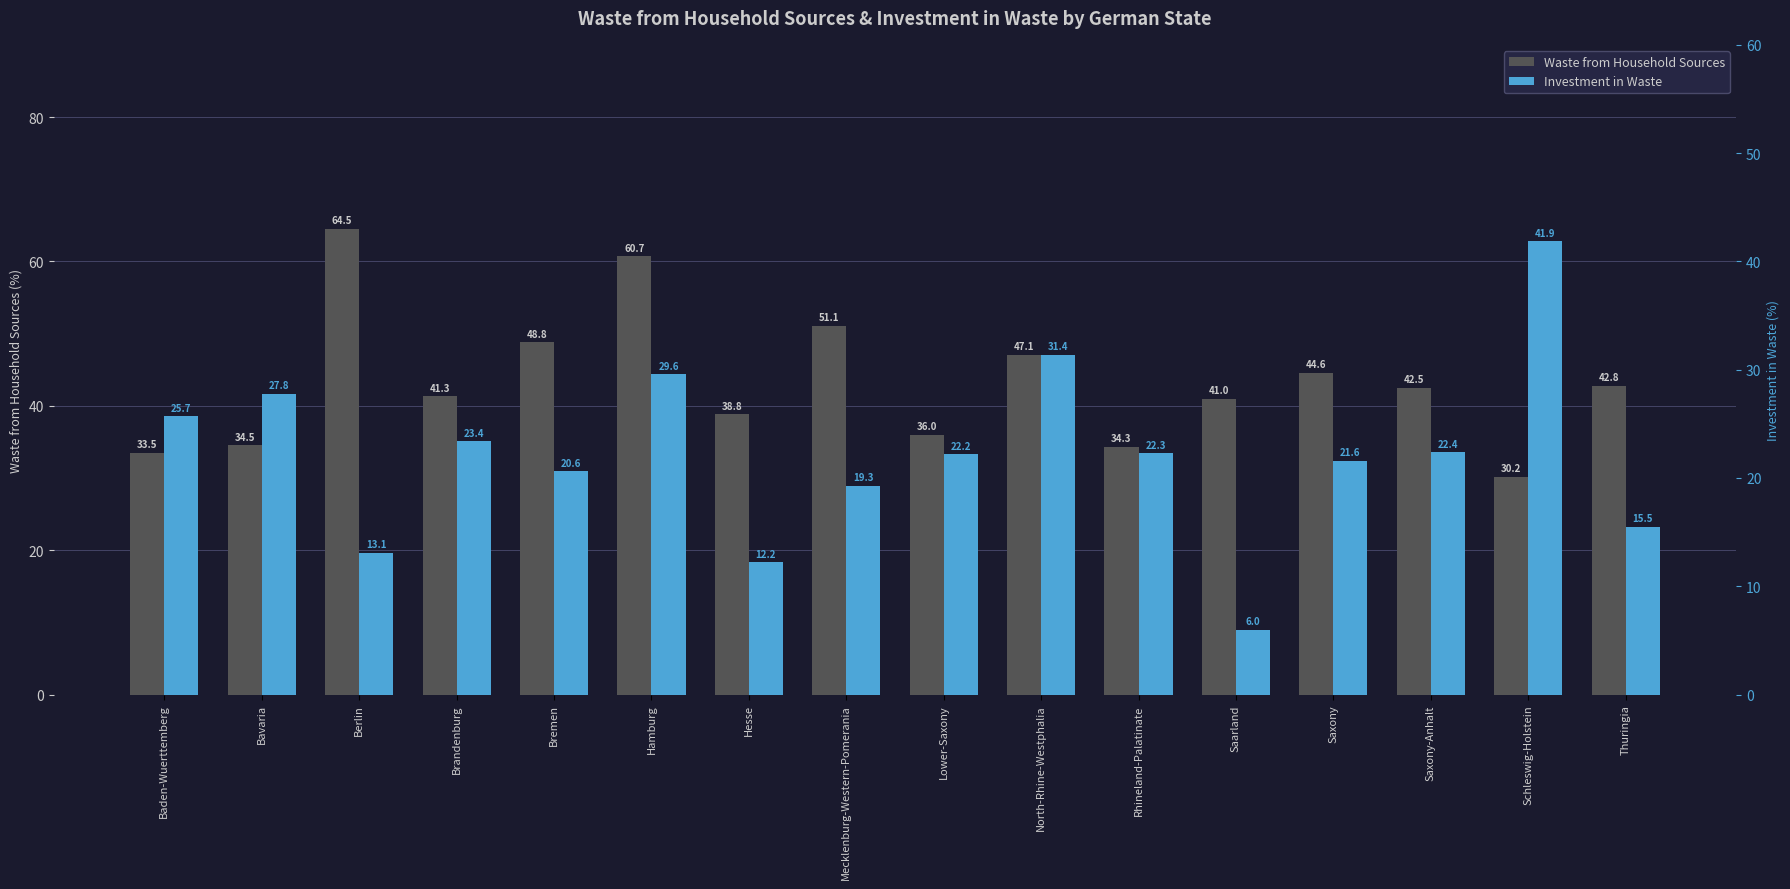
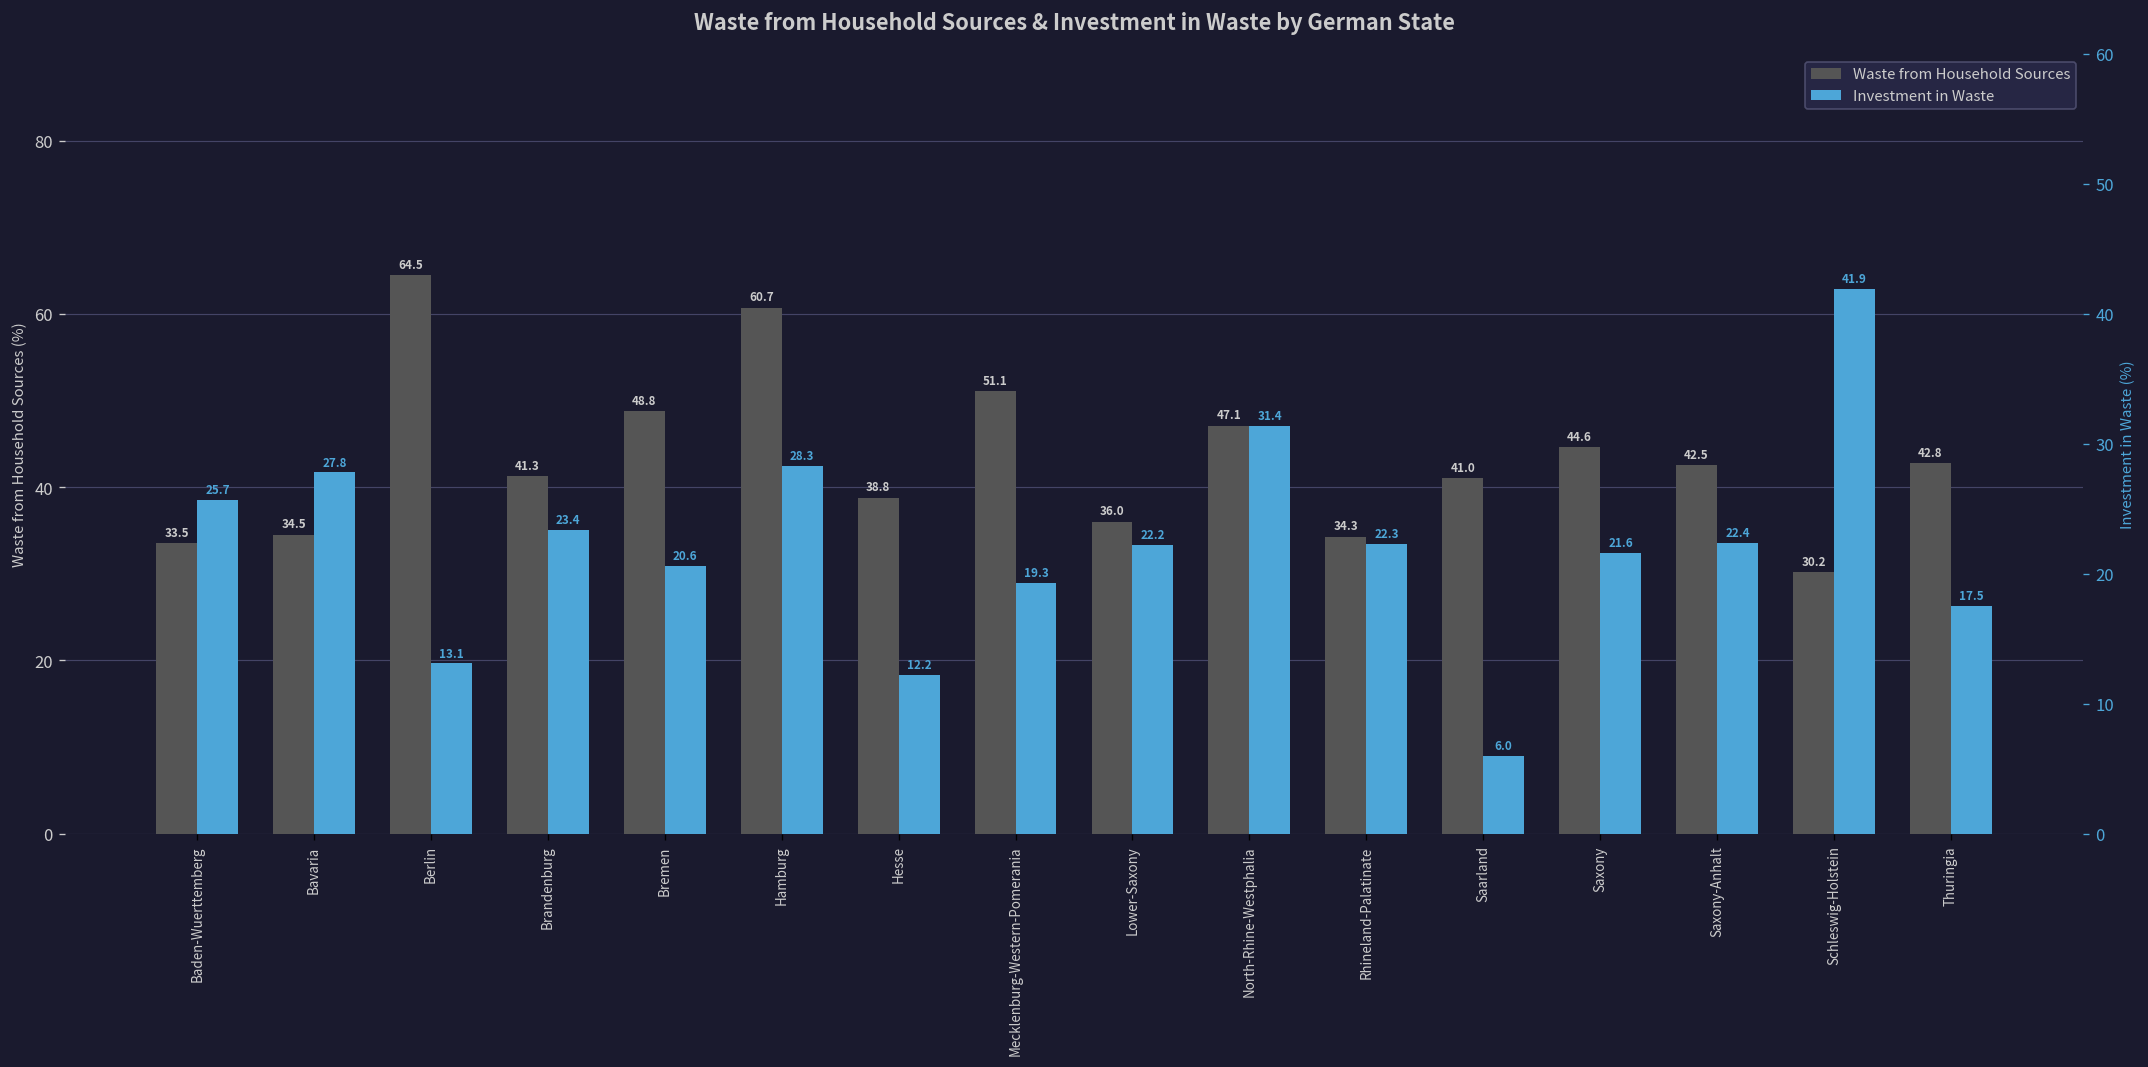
  {
    "Waste from Household Sources": {
      "Baden-Wuerttemberg": 33.5,
      "Bavaria": 34.5,
      "Berlin": 64.5,
      "Brandenburg": 41.3,
      "Bremen": 48.8,
      "Hamburg": 60.7,
      "Hesse": 38.8,
      "Mecklenburg-Western-Pomerania": 51.1,
      "Lower-Saxony": 36.0,
      "North-Rhine-Westphalia": 47.1,
      "Rhineland-Palatinate": 34.3,
      "Saarland": 41.0,
      "Saxony": 44.6,
      "Saxony-Anhalt": 42.5,
      "Schleswig-Holstein": 30.2,
      "Thuringia": 42.8
    },
    "Investment in Waste": {
      "Baden-Wuerttemberg": 25.7,
      "Bavaria": 27.8,
      "Berlin": 13.1,
      "Brandenburg": 23.4,
      "Bremen": 20.6,
-     "Hamburg": 29.6,
+     "Hamburg": 28.3,
      "Hesse": 12.2,
      "Mecklenburg-Western-Pomerania": 19.3,
      "Lower-Saxony": 22.2,
      "North-Rhine-Westphalia": 31.4,
      "Rhineland-Palatinate": 22.3,
      "Saarland": 6.0,
      "Saxony": 21.6,
      "Saxony-Anhalt": 22.4,
      "Schleswig-Holstein": 41.9,
-     "Thuringia": 15.5
+     "Thuringia": 17.5
    }
  }
